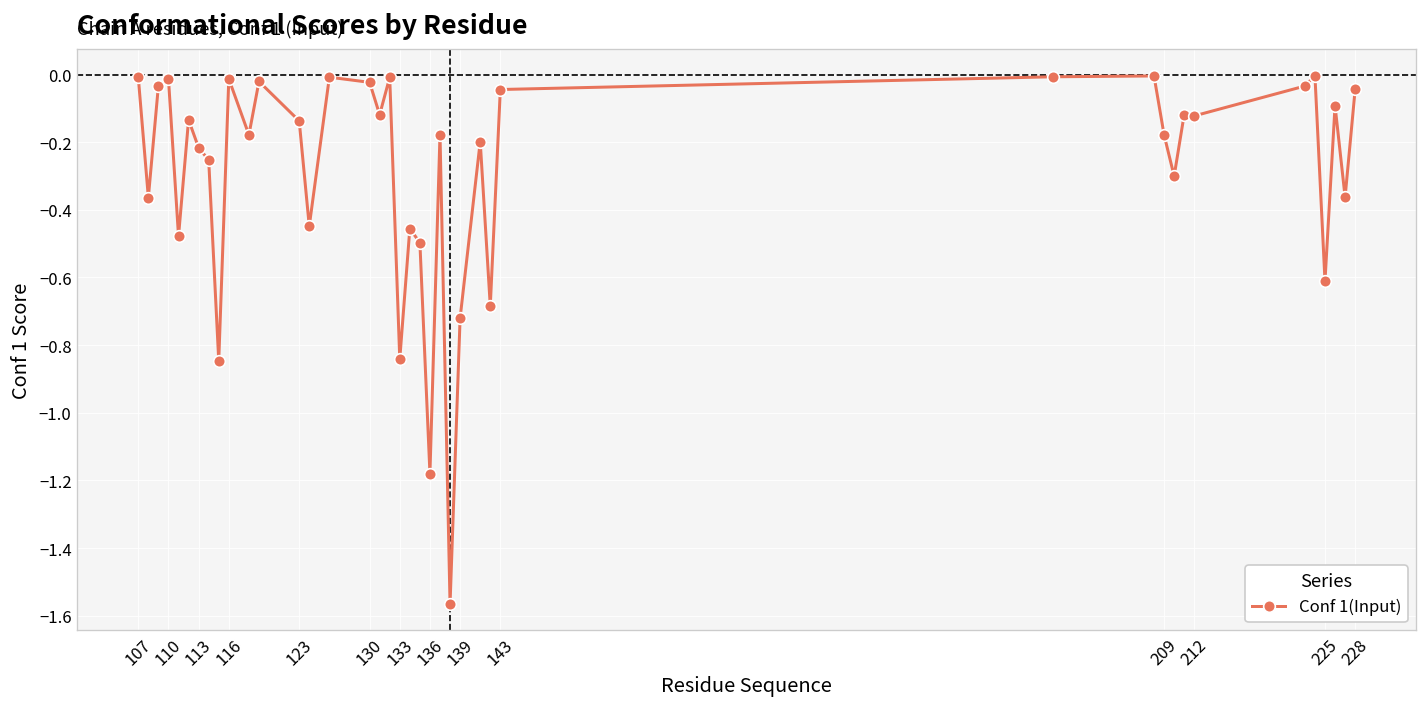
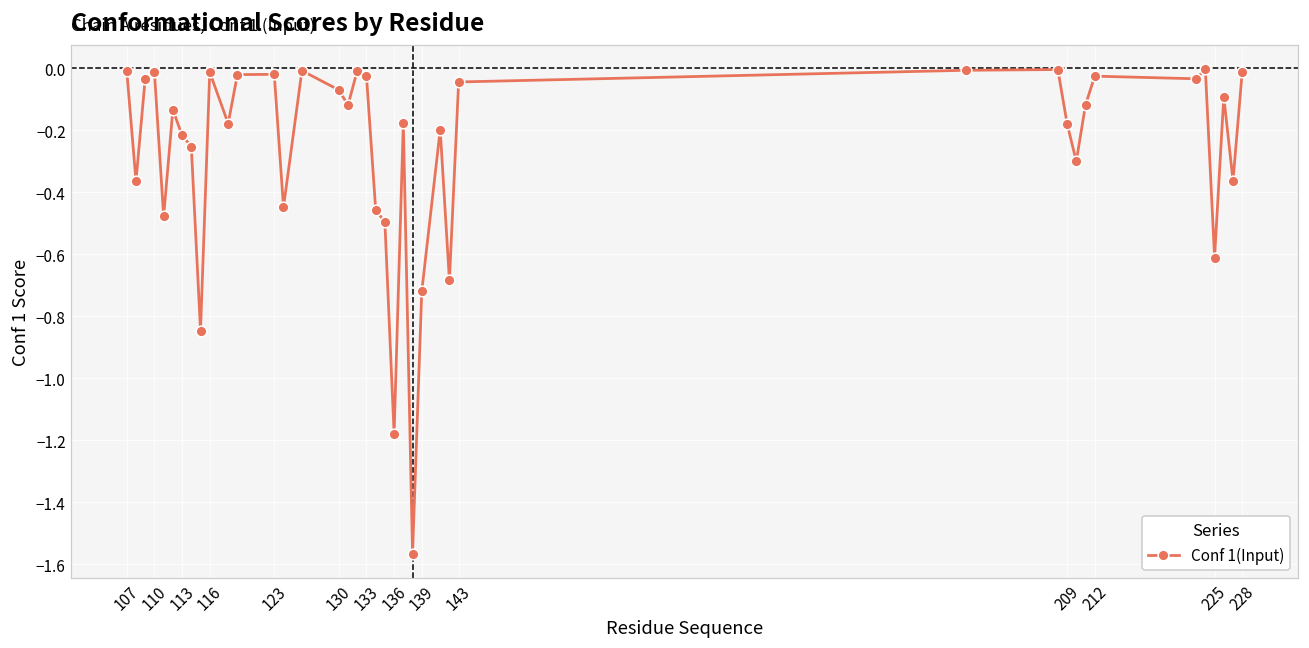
  {
    "107": -0.01,
    "110": -0.01,
    "113": -0.22,
    "116": -0.01,
-   "123": -0.14,
-   "130": -0.02,
-   "133": -0.84,
+   "123": -0.02,
+   "130": -0.07,
+   "133": -0.02,
    "136": -1.18,
    "139": -0.72,
    "143": -0.04,
    "209": -0.18,
-   "212": -0.12,
+   "212": -0.03,
    "225": -0.61,
-   "228": -0.04
+   "228": -0.01
  }
